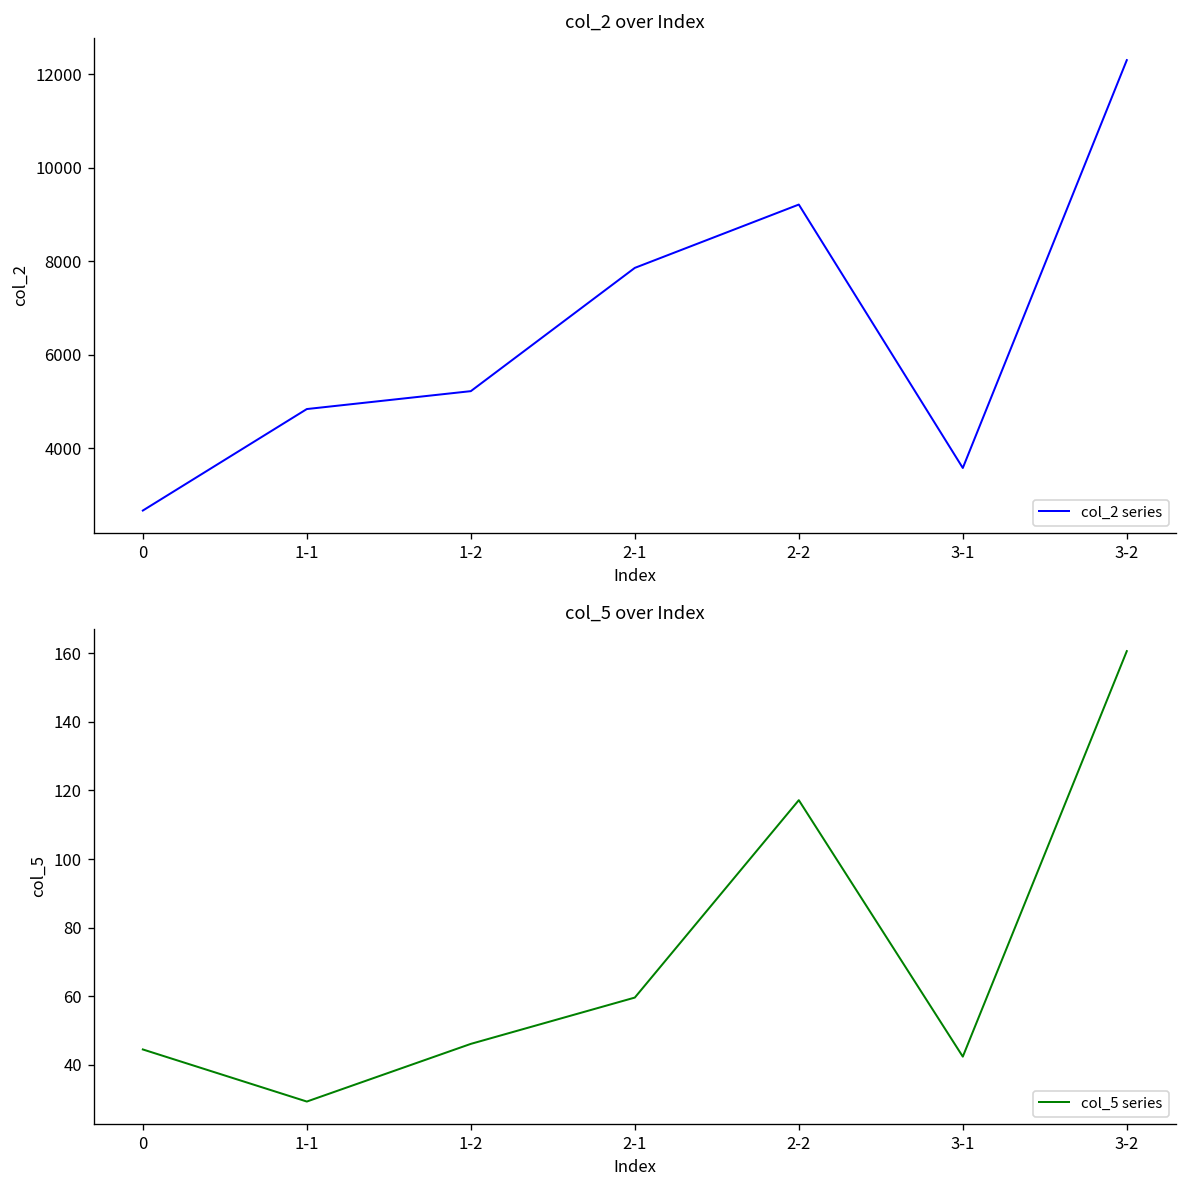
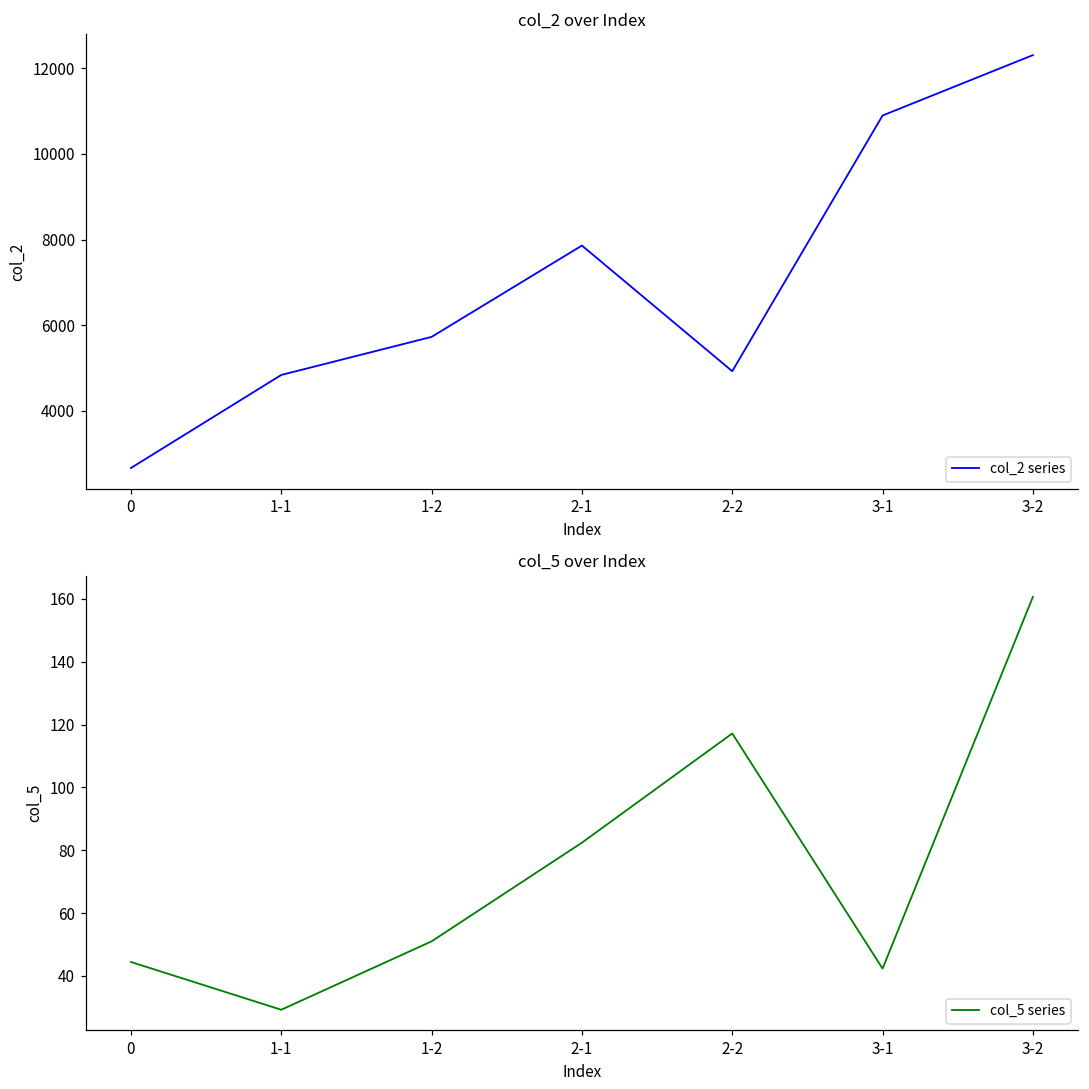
  {
    "col_2 over Index": {
      "0": 2700,
      "1-1": 4800,
-     "1-2": 5200,
+     "1-2": 5700,
      "2-1": 7900,
-     "2-2": 9200,
-     "3-1": 3600,
+     "2-2": 4900,
+     "3-1": 10900,
      "3-2": 12300
    },
    "col_5 over Index": {
      "0": 44,
      "1-1": 29,
-     "1-2": 46,
-     "2-1": 60,
+     "1-2": 51,
+     "2-1": 82,
      "2-2": 117,
      "3-1": 42,
      "3-2": 161
    }
  }
